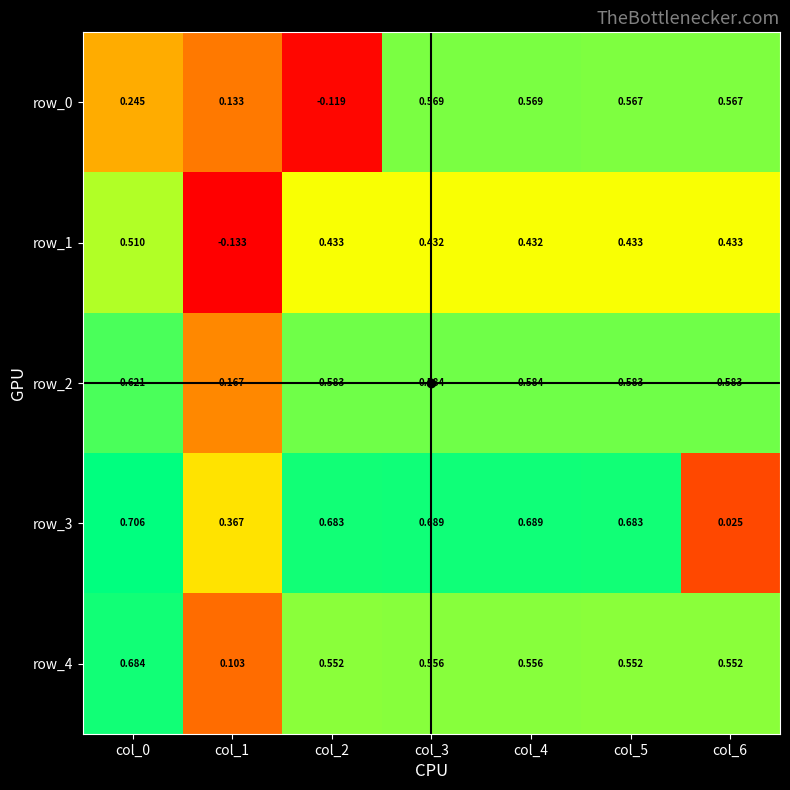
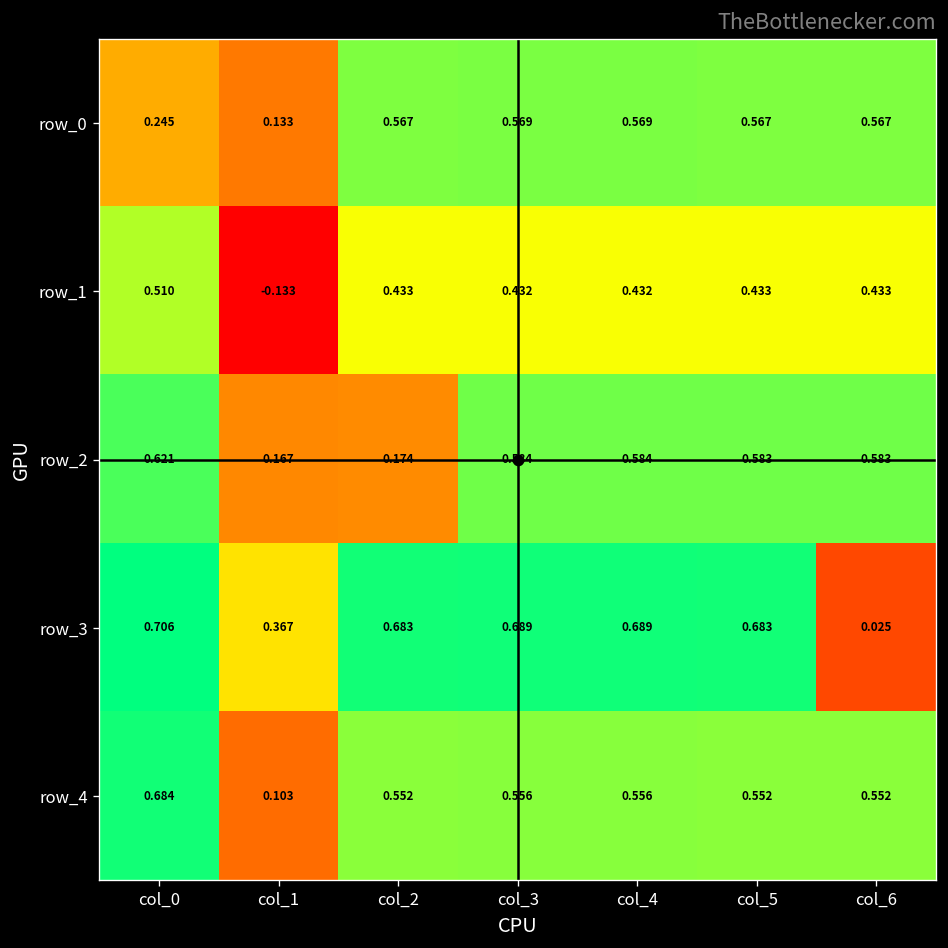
  {
    "row_0": {
      "col_0": 0.245,
      "col_1": 0.133,
-     "col_2": -0.119,
+     "col_2": 0.567,
      "col_3": 0.569,
      "col_4": 0.569,
      "col_5": 0.567,
      "col_6": 0.567
    },
    "row_1": {
      "col_0": 0.510,
      "col_1": -0.133,
      "col_2": 0.433,
      "col_3": 0.432,
      "col_4": 0.432,
      "col_5": 0.433,
      "col_6": 0.433
    },
    "row_2": {
      "col_0": 0.621,
      "col_1": 0.167,
-     "col_2": 0.583,
+     "col_2": 0.174,
      "col_4": 0.584,
      "col_5": 0.583,
      "col_6": 0.583
    },
    "row_3": {
      "col_0": 0.706,
      "col_1": 0.367,
      "col_2": 0.683,
      "col_3": 0.689,
      "col_4": 0.689,
      "col_5": 0.683,
      "col_6": 0.025
    },
    "row_4": {
      "col_0": 0.684,
      "col_1": 0.103,
      "col_2": 0.552,
      "col_3": 0.556,
      "col_4": 0.556,
      "col_5": 0.552,
      "col_6": 0.552
    }
  }
